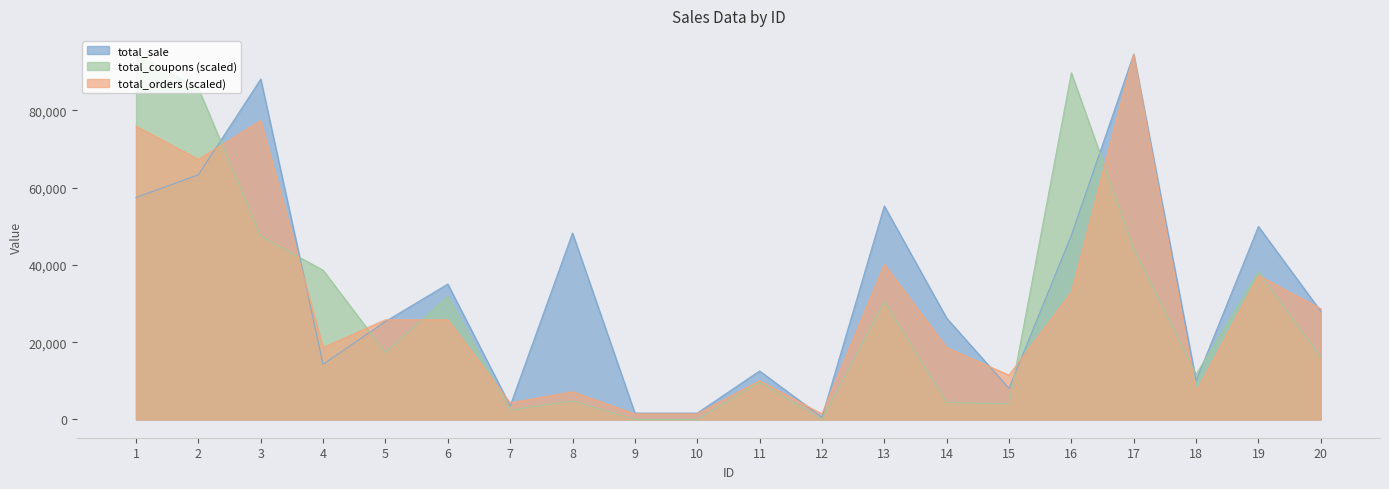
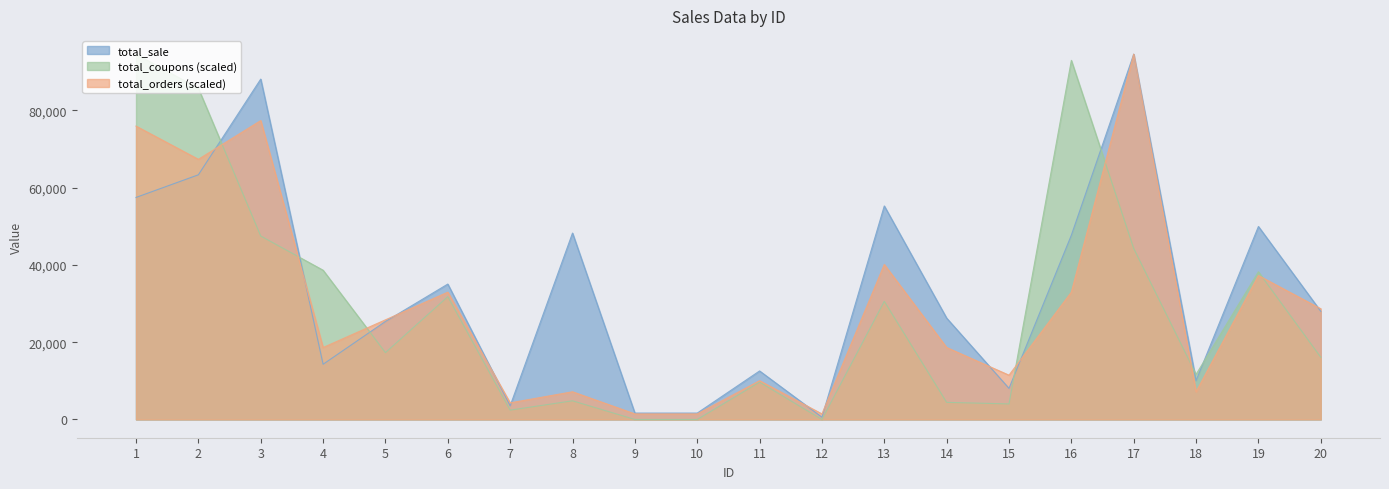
  {
    "total_sale": {
      "1": "57,000",
      "2": "63,000",
      "3": "88,000",
      "4": "14,000",
      "6": "35,000",
      "7": "4,000",
      "8": "48,000",
      "11": "13,000",
      "13": "55,000",
      "14": "26,000",
      "15": "8,000",
      "16": "48,000",
      "18": "10,000",
      "19": "50,000"
    },
    "total_coupons (scaled)": {
      "3": "47,000",
      "4": "39,000",
      "5": "17,000",
      "6": "32,000",
      "7": "2,000",
      "8": "5,000",
      "9": "0",
      "10": "0",
      "13": "31,000",
      "14": "4,000",
      "15": "4,000",
-     "16": "90,000",
+     "16": "93,000",
      "17": "44,000",
      "18": "12,000",
      "19": "38,000",
      "20": "16,000"
    },
    "total_orders (scaled)": {
      "1": "76,000",
      "2": "67,000",
      "3": "77,000",
      "4": "19,000",
-     "6": "26,000",
+     "6": "33,000",
      "7": "4,000",
      "8": "7,000",
      "12": "1,000",
      "13": "40,000",
      "14": "19,000",
      "15": "11,000",
      "16": "33,000",
      "18": "7,000",
      "19": "37,000"
    }
  }
